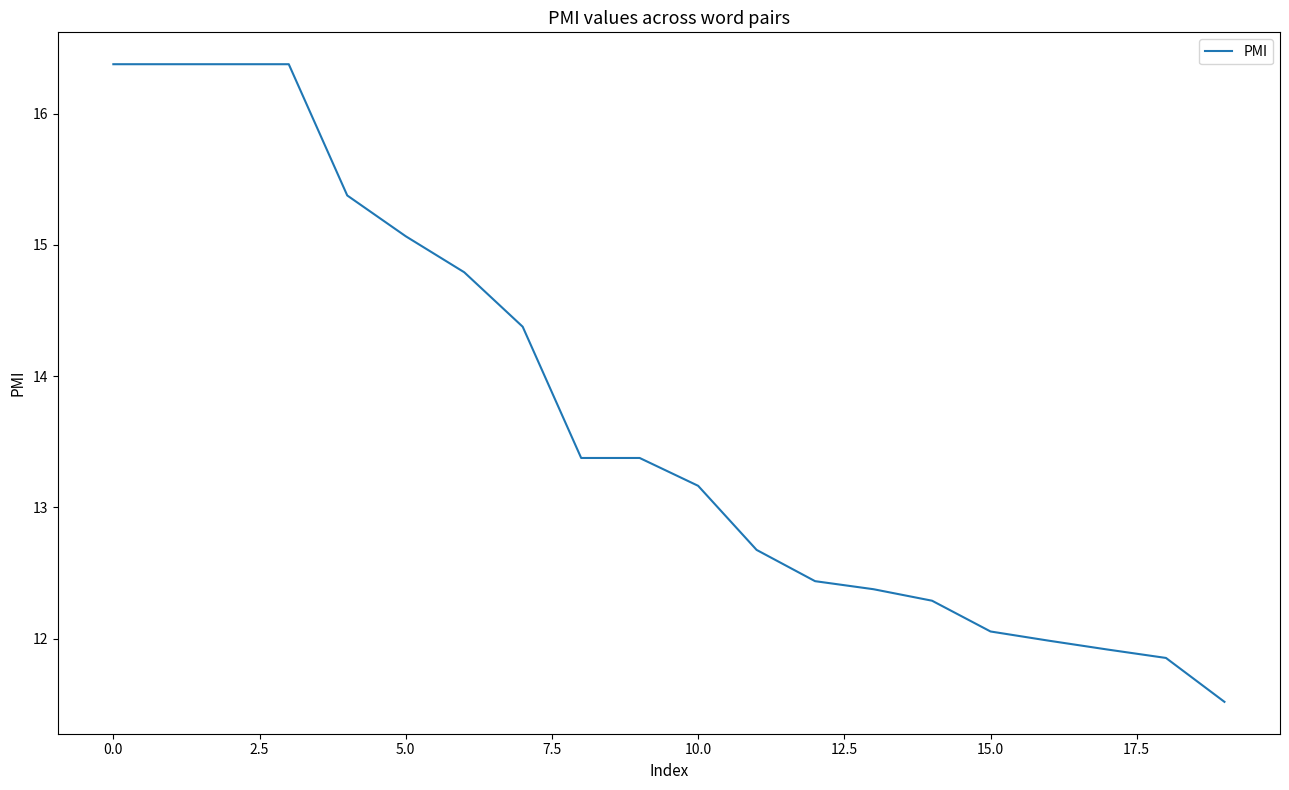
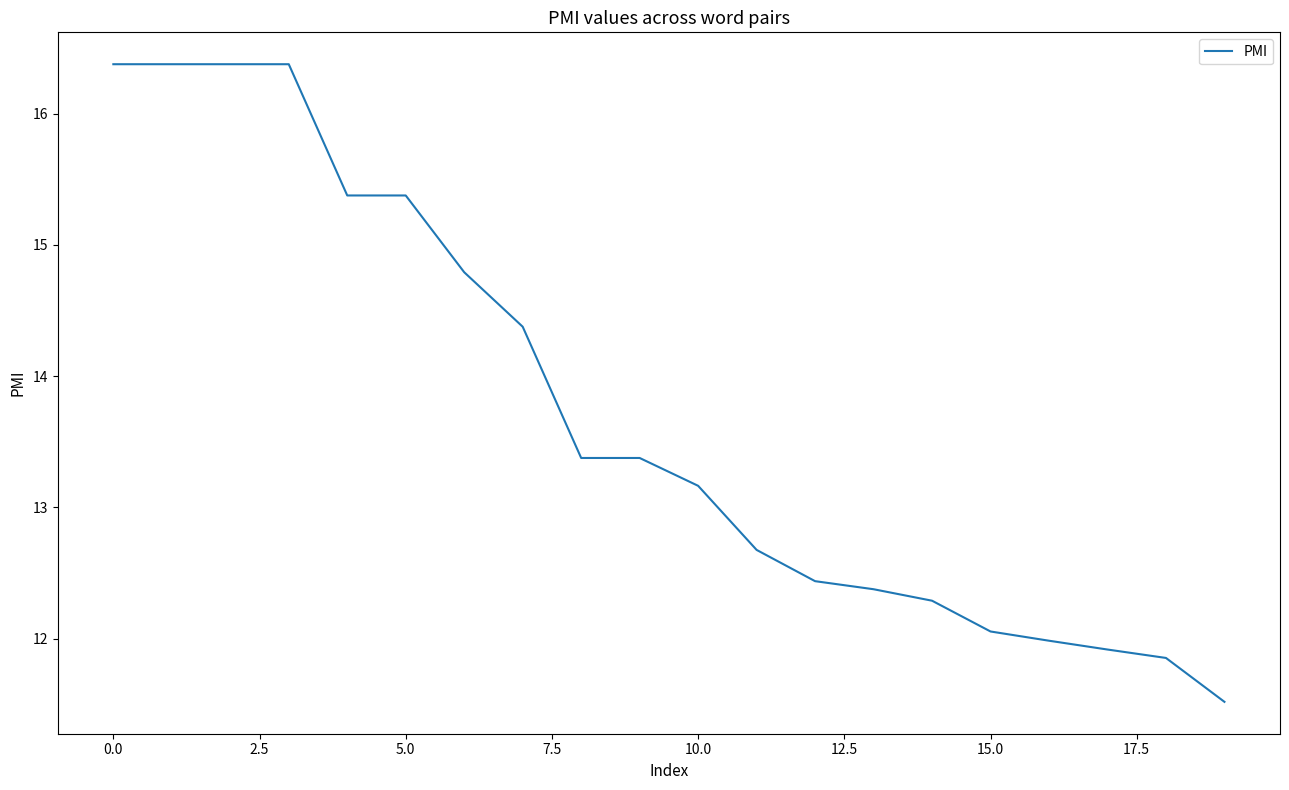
  {
    "0.0": 16.38,
-   "5.0": 15.06,
+   "5.0": 15.38,
    "10.0": 13.16,
    "15.0": 12.05
  }
